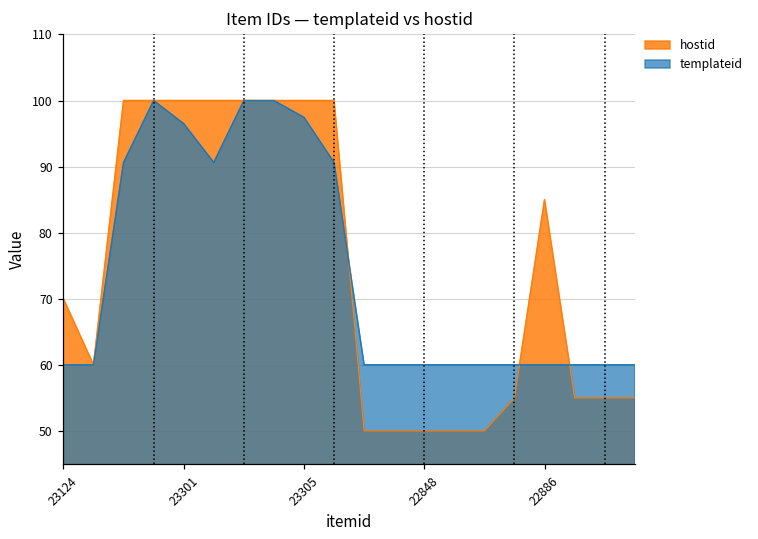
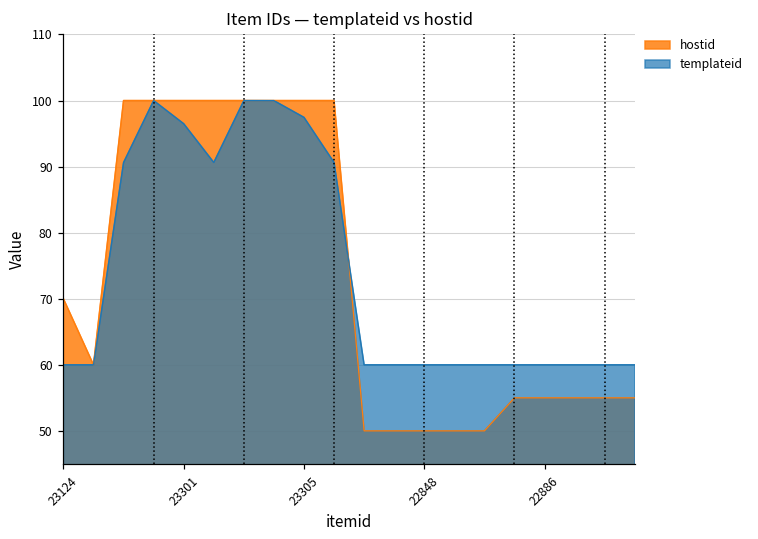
  {
    "hostid": {
      "23124": 70,
      "23301": 100,
      "23305": 100,
      "22848": 50,
-     "22886": 85
+     "22886": 55
    },
    "templateid": {
      "23124": 60,
      "23301": 96,
      "23305": 97,
      "22848": 60,
      "22886": 60
    }
  }
